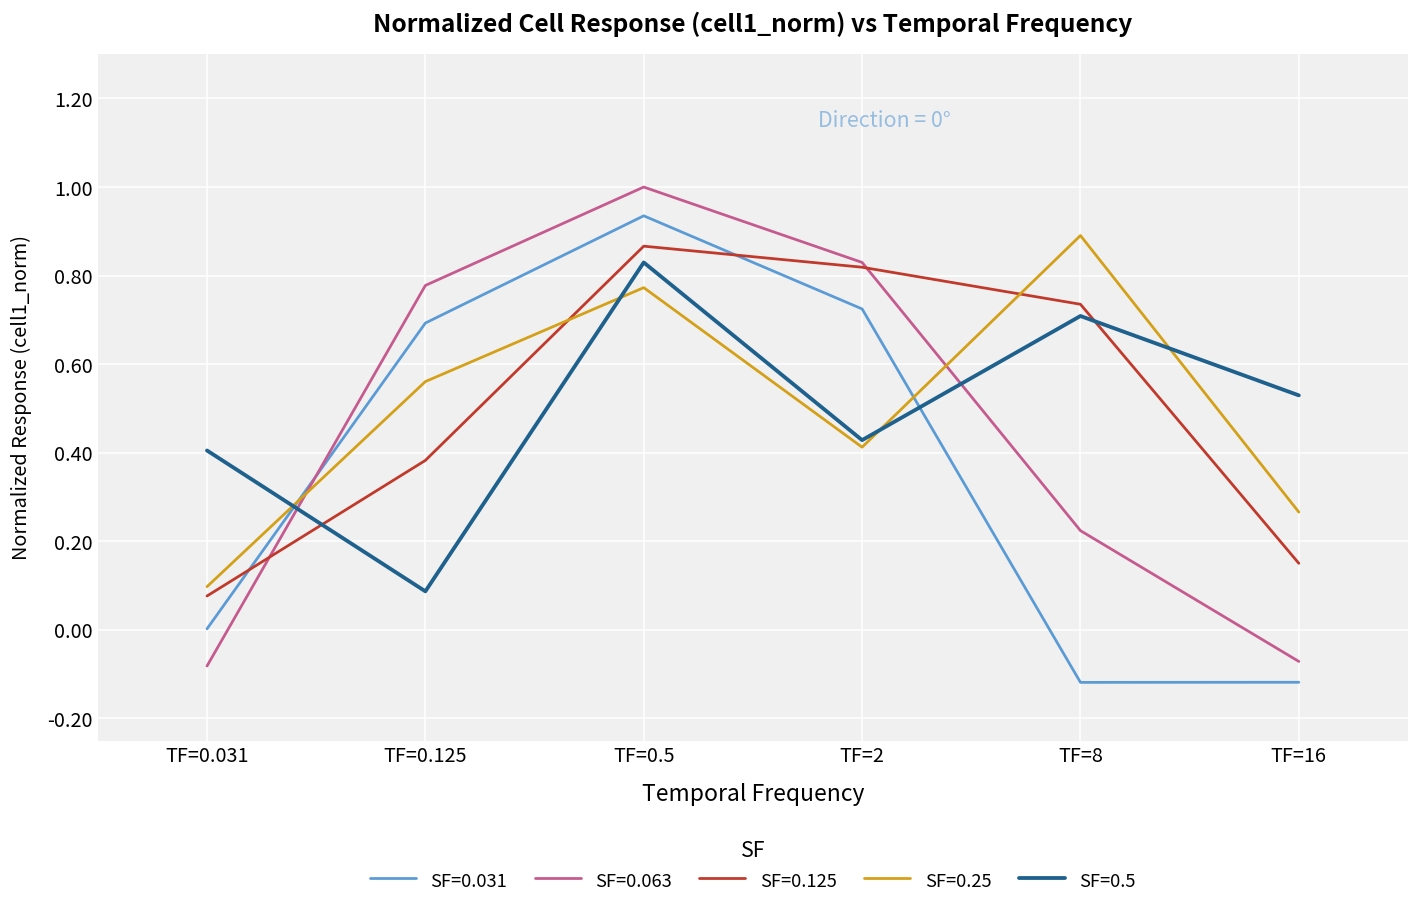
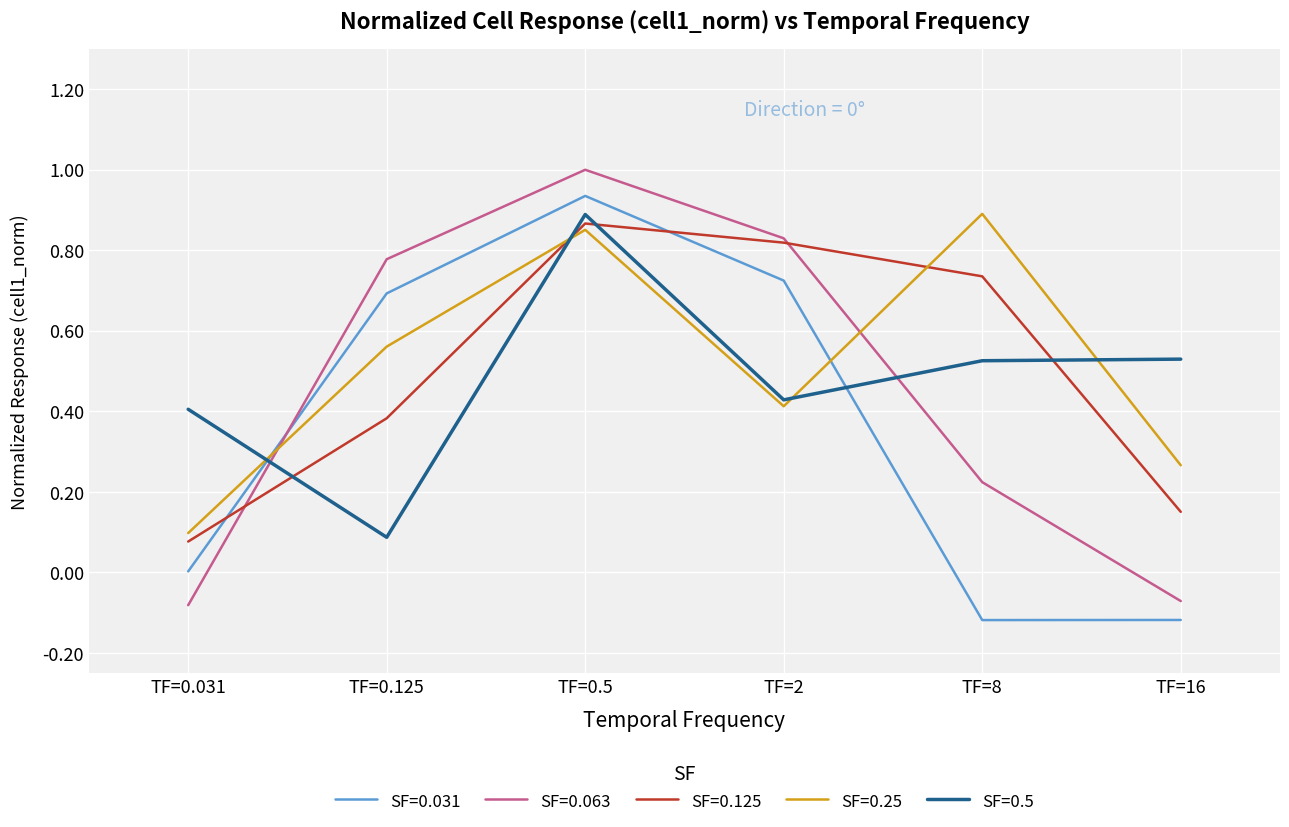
  {
    "SF=0.031": {
      "TF=0.031": 0.00,
      "TF=0.125": 0.69,
      "TF=0.5": 0.94,
      "TF=2": 0.72,
      "TF=8": -0.12,
      "TF=16": -0.12
    },
    "SF=0.063": {
      "TF=0.031": -0.08,
      "TF=0.125": 0.78,
      "TF=0.5": 1.00,
      "TF=2": 0.83,
      "TF=8": 0.22,
      "TF=16": -0.07
    },
    "SF=0.125": {
      "TF=0.031": 0.08,
      "TF=0.125": 0.38,
      "TF=0.5": 0.87,
      "TF=2": 0.82,
      "TF=8": 0.74,
      "TF=16": 0.15
    },
    "SF=0.25": {
      "TF=0.031": 0.10,
      "TF=0.125": 0.56,
-     "TF=0.5": 0.77,
+     "TF=0.5": 0.85,
      "TF=2": 0.41,
      "TF=8": 0.89,
      "TF=16": 0.27
    },
    "SF=0.5": {
      "TF=0.031": 0.41,
      "TF=0.125": 0.09,
-     "TF=0.5": 0.83,
+     "TF=0.5": 0.89,
      "TF=2": 0.43,
-     "TF=8": 0.71,
+     "TF=8": 0.53,
      "TF=16": 0.53
    }
  }
